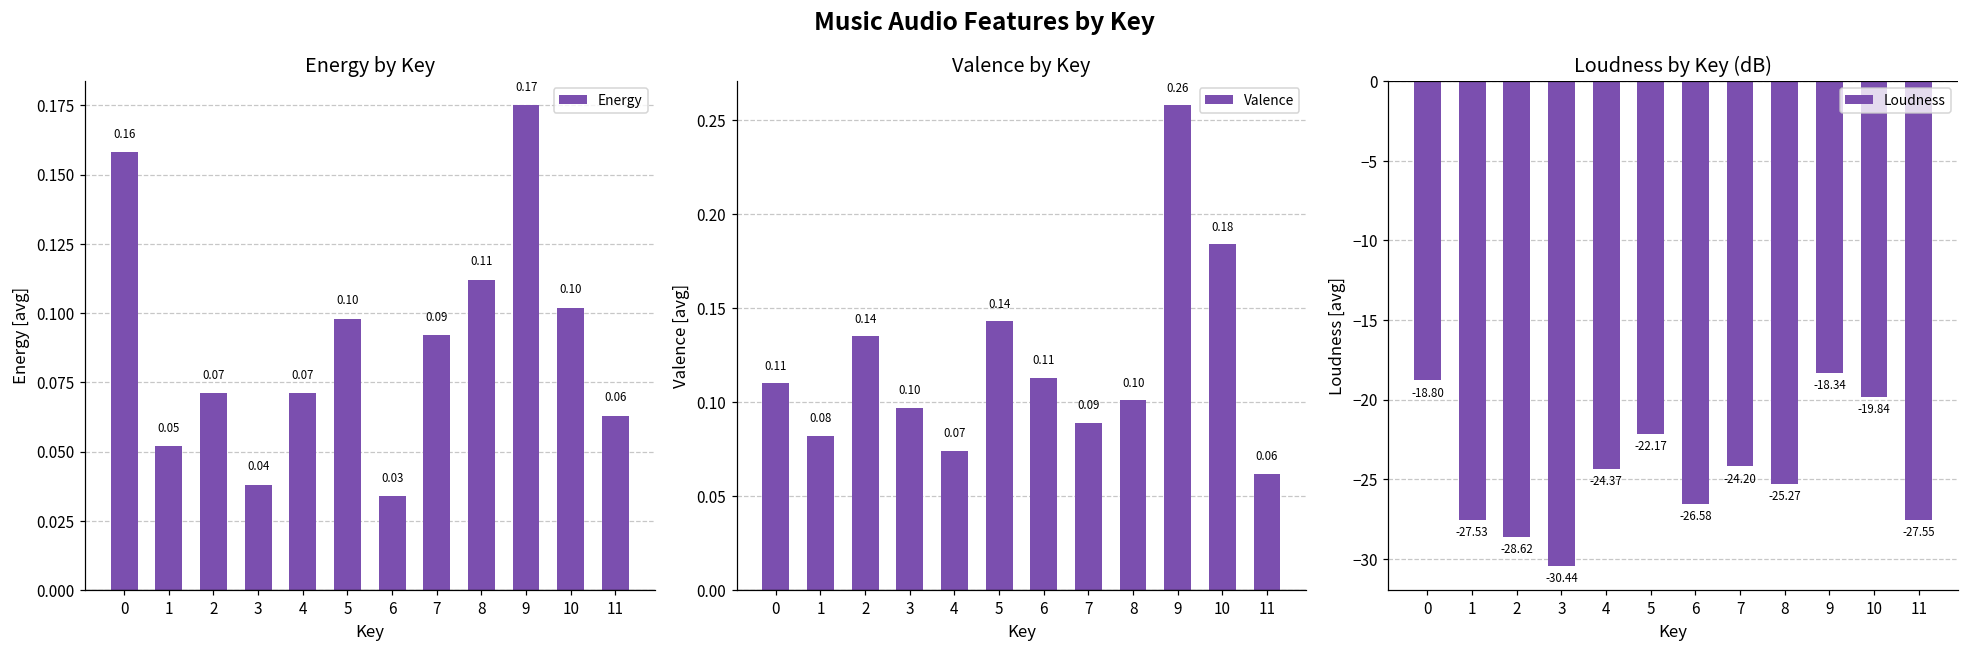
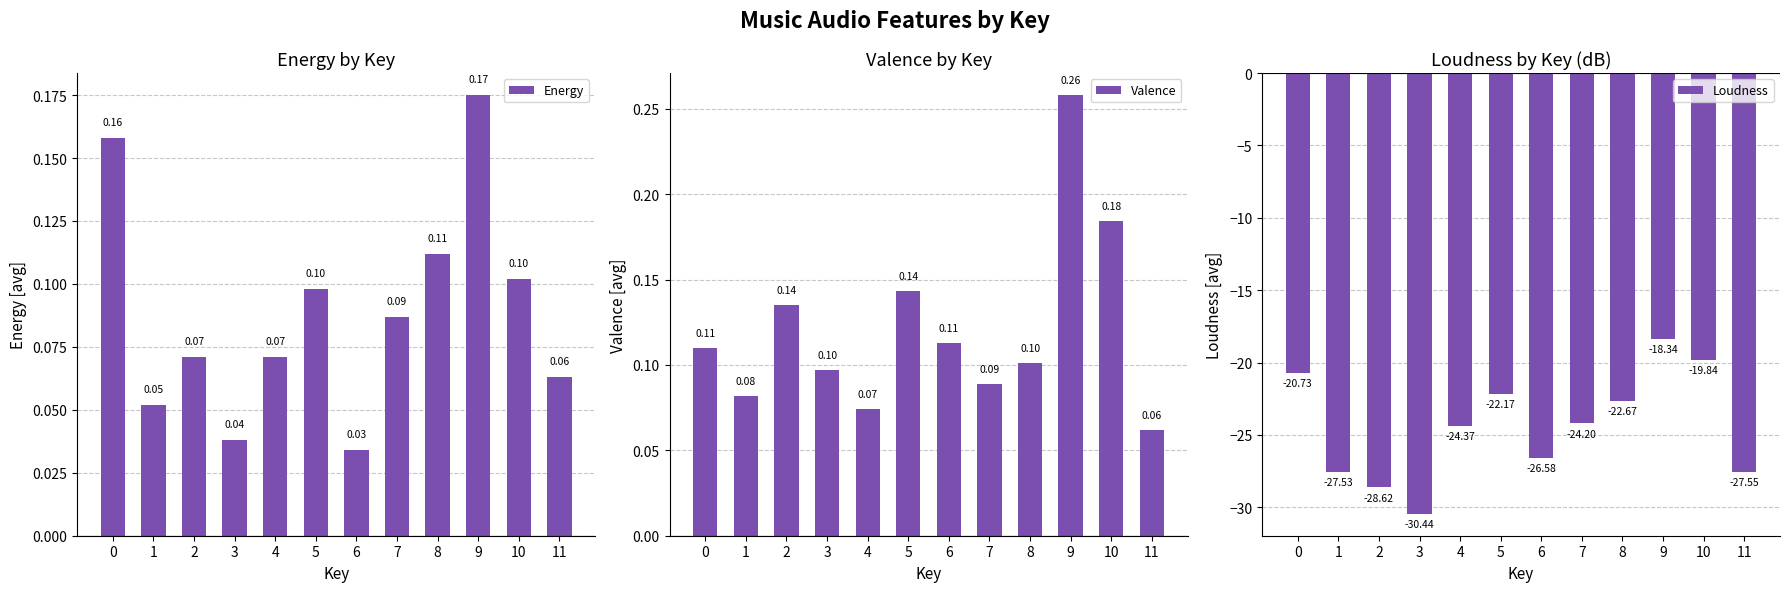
  {
    "Energy by Key": {
-     "7": 0.092
+     "7": 0.087
    },
    "Valence by Key": {
      "0": 0.11,
      "1": 0.08,
      "2": 0.14,
      "3": 0.10,
      "4": 0.07,
      "5": 0.14,
      "6": 0.11,
      "7": 0.09,
      "8": 0.10,
      "9": 0.26,
      "10": 0.18,
      "11": 0.06
    },
    "Loudness by Key (dB)": {
-     "0": -18.80,
+     "0": -20.73,
      "1": -27.53,
      "2": -28.62,
      "3": -30.44,
      "4": -24.37,
      "5": -22.17,
      "6": -26.58,
      "7": -24.20,
-     "8": -25.27,
+     "8": -22.67,
      "9": -18.34,
      "10": -19.84,
      "11": -27.55
    }
  }
